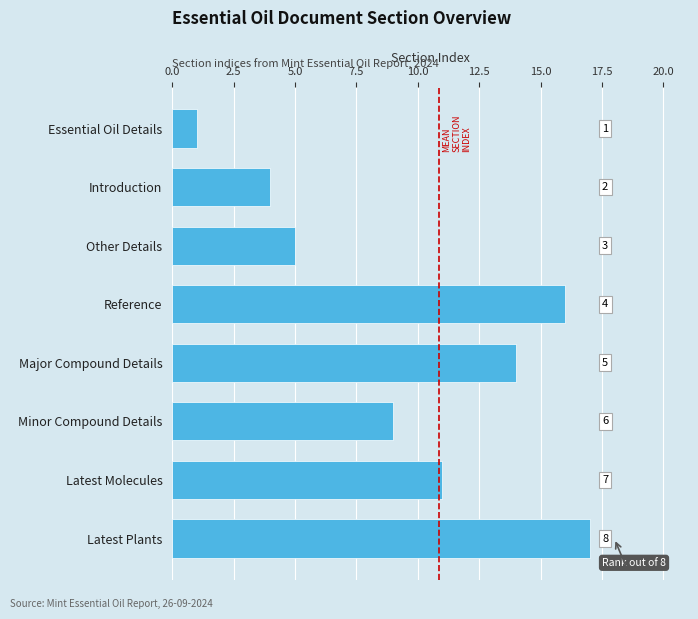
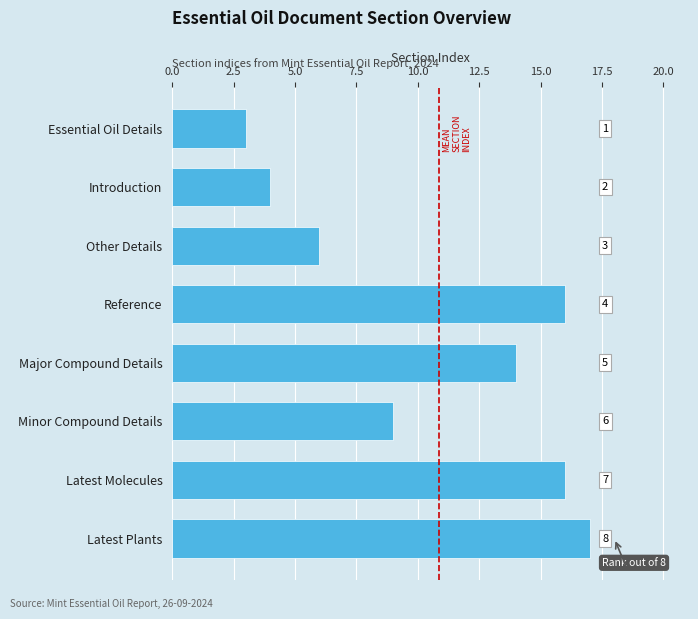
  {
-   "Essential Oil Details": 1,
+   "Essential Oil Details": 3,
    "Introduction": 4,
-   "Other Details": 5,
+   "Other Details": 6,
    "Reference": 16,
    "Major Compound Details": 14,
    "Minor Compound Details": 9,
-   "Latest Molecules": 11
+   "Latest Molecules": 16
  }
